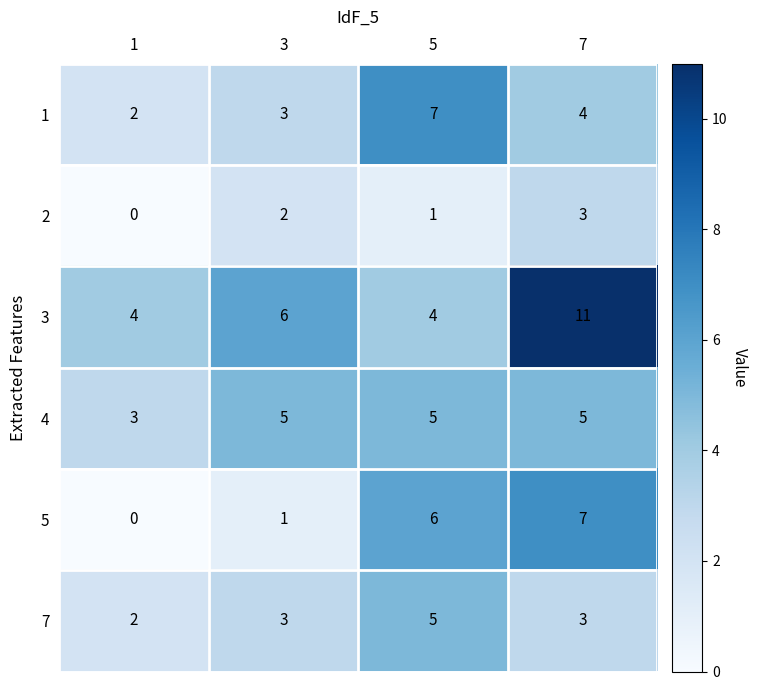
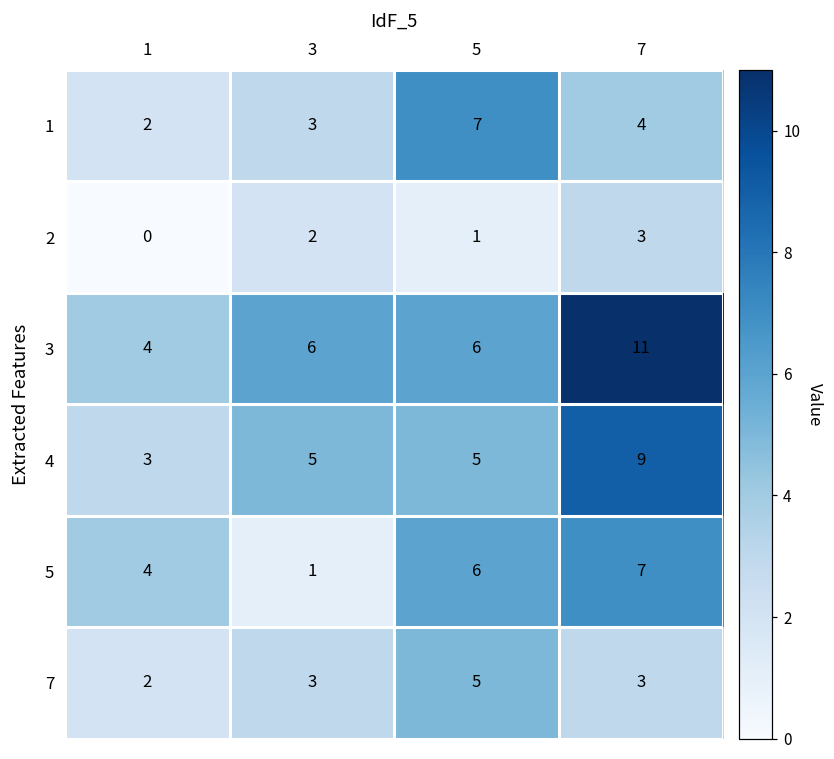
  {
    "1": {
      "1": 2,
      "3": 3,
      "5": 7,
      "7": 4
    },
    "2": {
      "1": 0,
      "3": 2,
      "5": 1,
      "7": 3
    },
    "3": {
      "1": 4,
      "3": 6,
-     "5": 4,
+     "5": 6,
      "7": 11
    },
    "4": {
      "1": 3,
      "3": 5,
      "5": 5,
-     "7": 5
+     "7": 9
    },
    "5": {
-     "1": 0,
+     "1": 4,
      "3": 1,
      "5": 6,
      "7": 7
    },
    "7": {
      "1": 2,
      "3": 3,
      "5": 5,
      "7": 3
    }
  }
